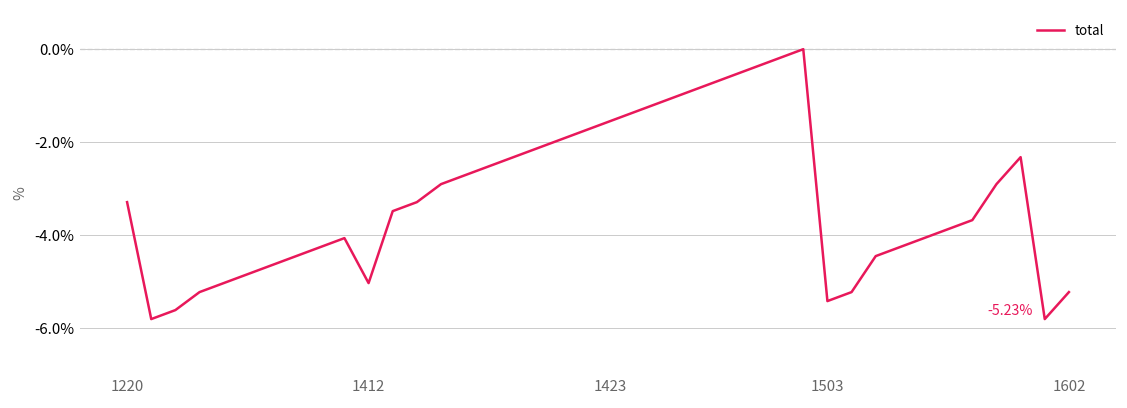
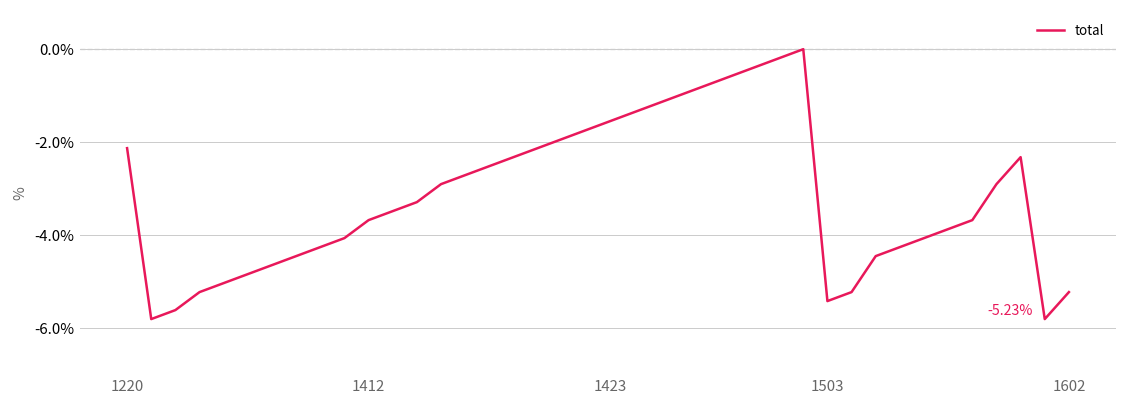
  {
-   "1220": "-3.3%",
-   "1412": "-5.0%",
+   "1220": "-2.1%",
+   "1412": "-3.7%",
    "1423": "-1.5%",
    "1503": "-5.4%",
    "1602": "-5.2%"
  }
